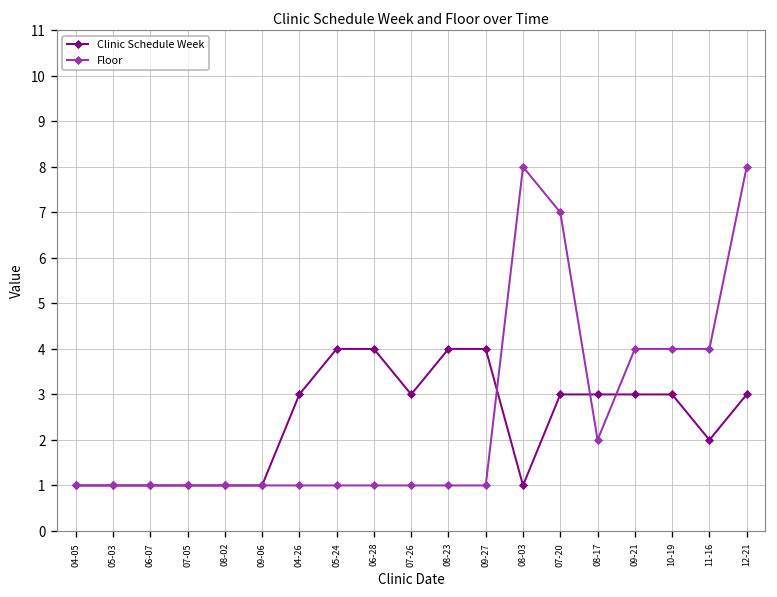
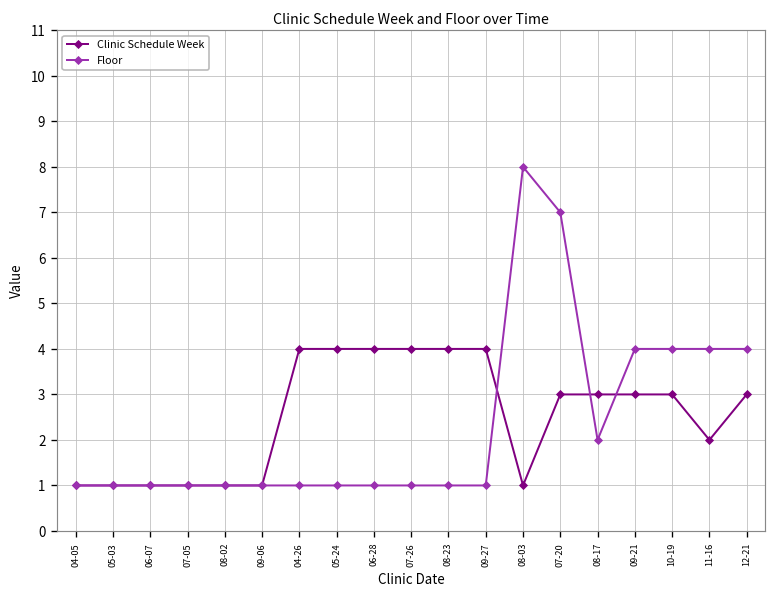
  {
    "Clinic Schedule Week": {
-     "04-26": 3,
+     "04-26": 4,
      "05-24": 4,
      "06-28": 4,
-     "07-26": 3,
+     "07-26": 4,
      "08-23": 4,
      "09-27": 4,
      "08-03": 1,
      "07-20": 3,
      "08-17": 3,
      "09-21": 3,
      "10-19": 3,
      "11-16": 2,
      "12-21": 3
    },
    "Floor": {
      "04-26": 1,
      "05-24": 1,
      "06-28": 1,
      "07-26": 1,
      "08-23": 1,
      "09-27": 1,
      "08-03": 8,
      "07-20": 7,
      "08-17": 2,
      "09-21": 4,
      "10-19": 4,
      "11-16": 4,
-     "12-21": 8
+     "12-21": 4
    }
  }
